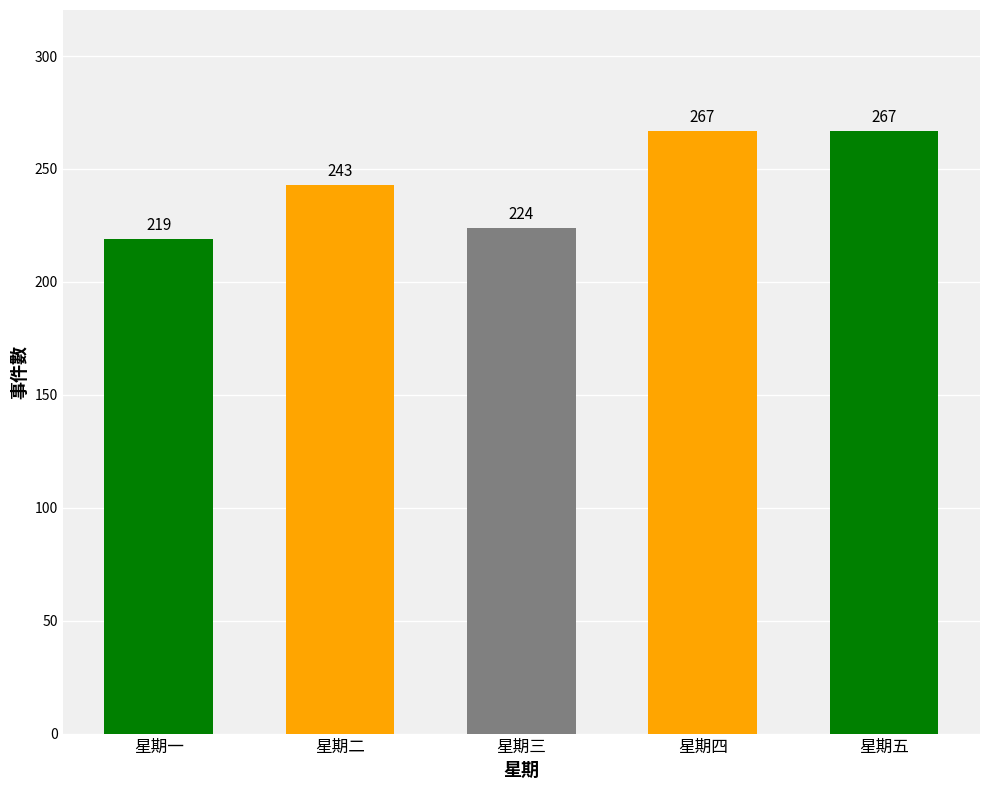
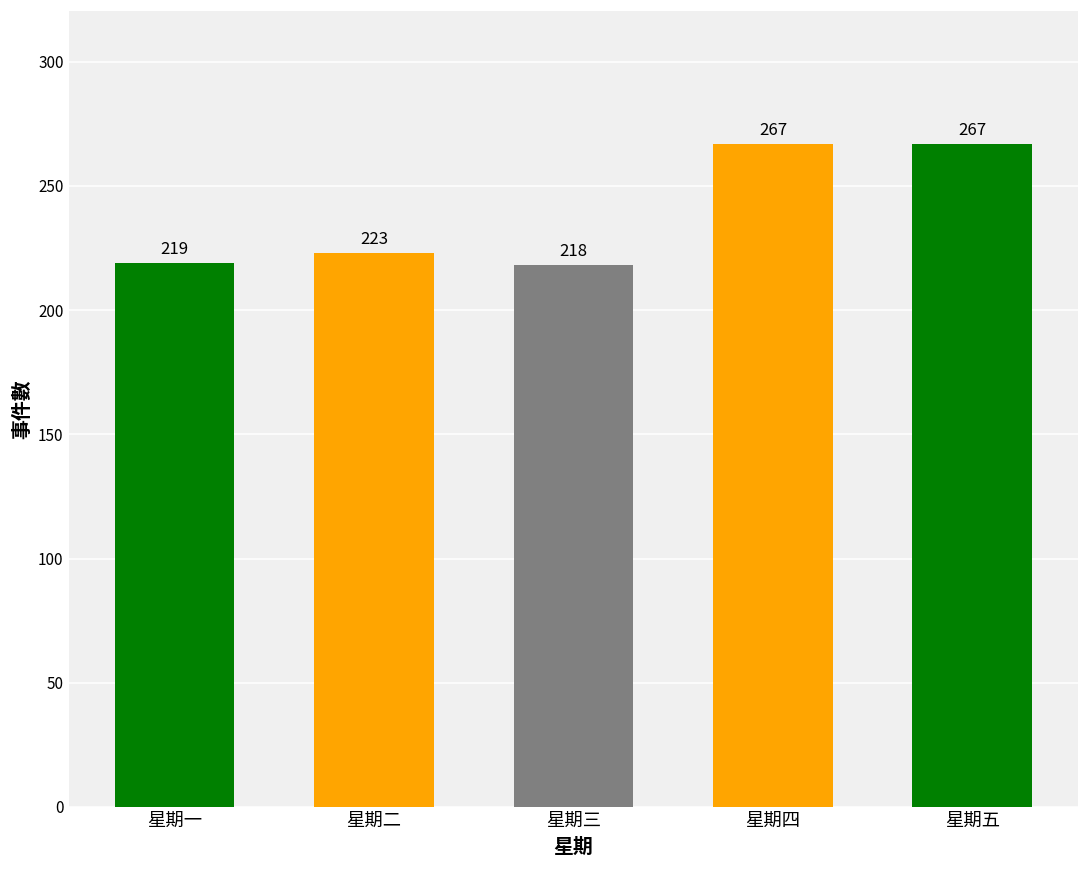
  {
    "星期一": 219,
-   "星期二": 243,
-   "星期三": 224,
+   "星期二": 223,
+   "星期三": 218,
    "星期四": 267,
    "星期五": 267
  }
